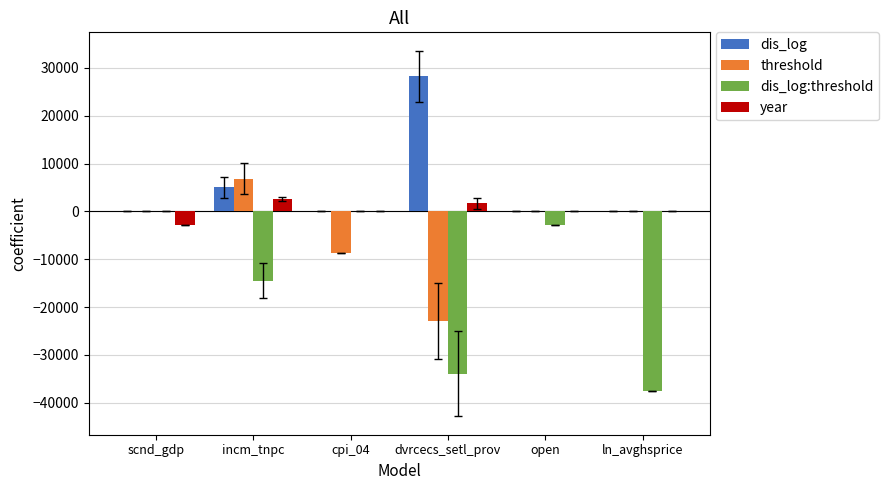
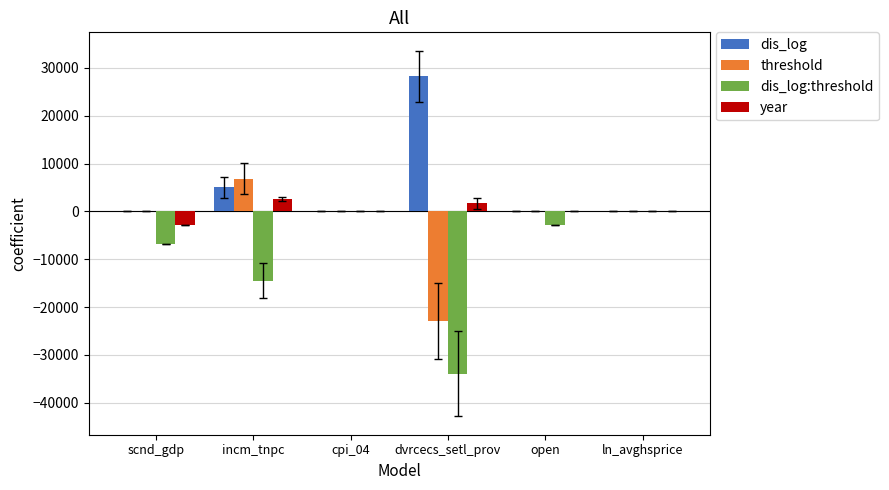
  {
    "threshold": {
      "incm_tnpc": 7000,
-     "cpi_04": -9000,
+     "cpi_04": 0,
      "dvrcecs_setl_prov": -23000
    },
    "dis_log:threshold": {
-     "scnd_gdp": 0,
+     "scnd_gdp": -7000,
      "incm_tnpc": -15000,
      "dvrcecs_setl_prov": -34000,
      "open": -3000,
-     "ln_avghsprice": -38000
+     "ln_avghsprice": 0
    },
    "year": {
      "scnd_gdp": -3000,
      "incm_tnpc": 3000,
      "dvrcecs_setl_prov": 2000
    }
  }
